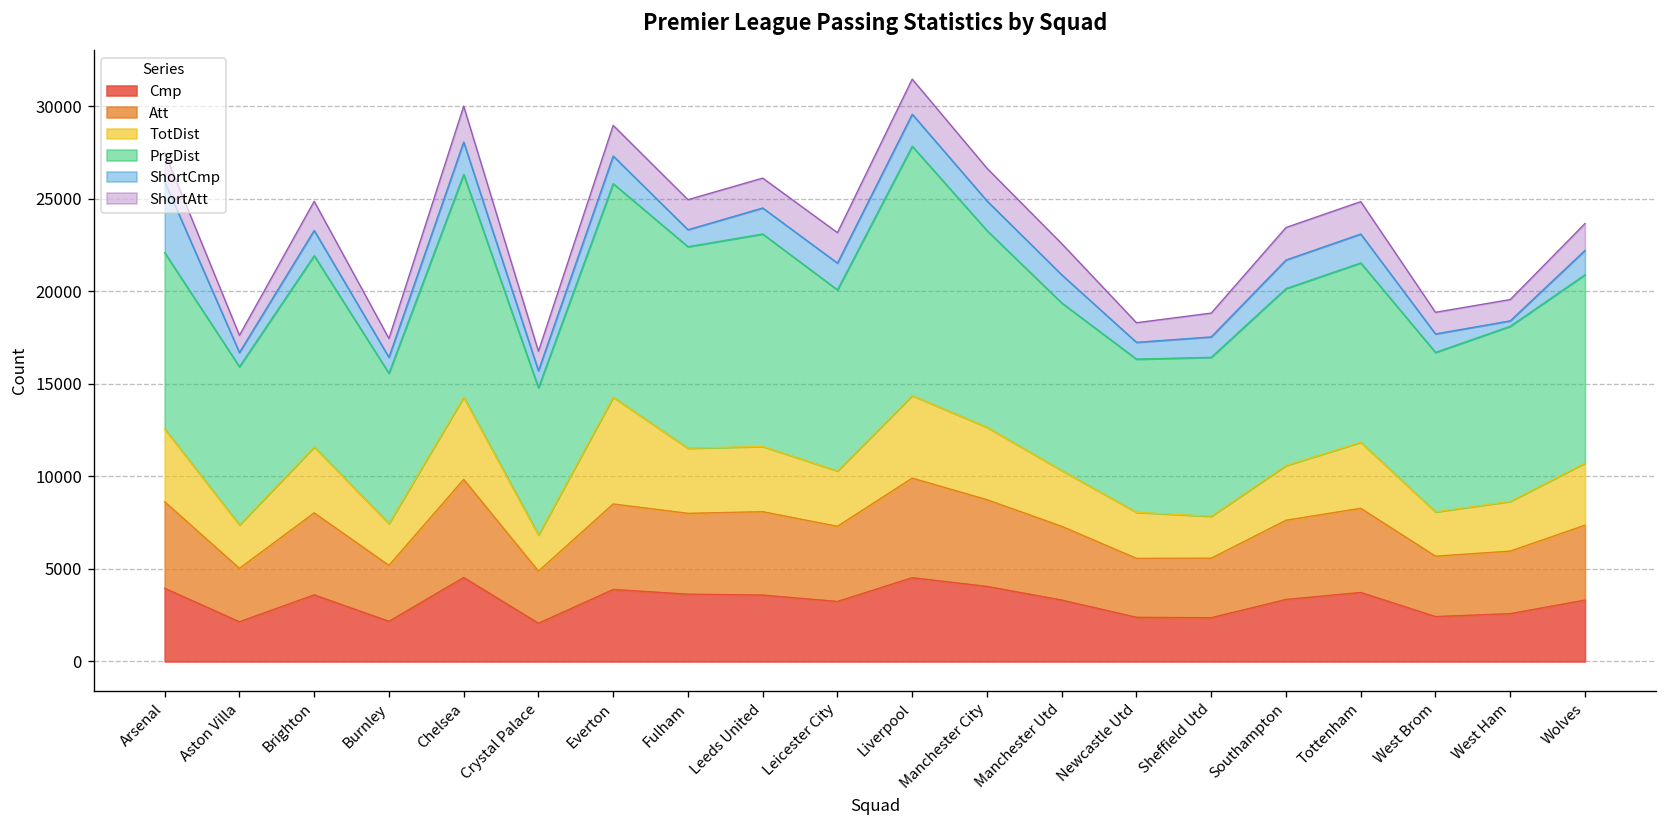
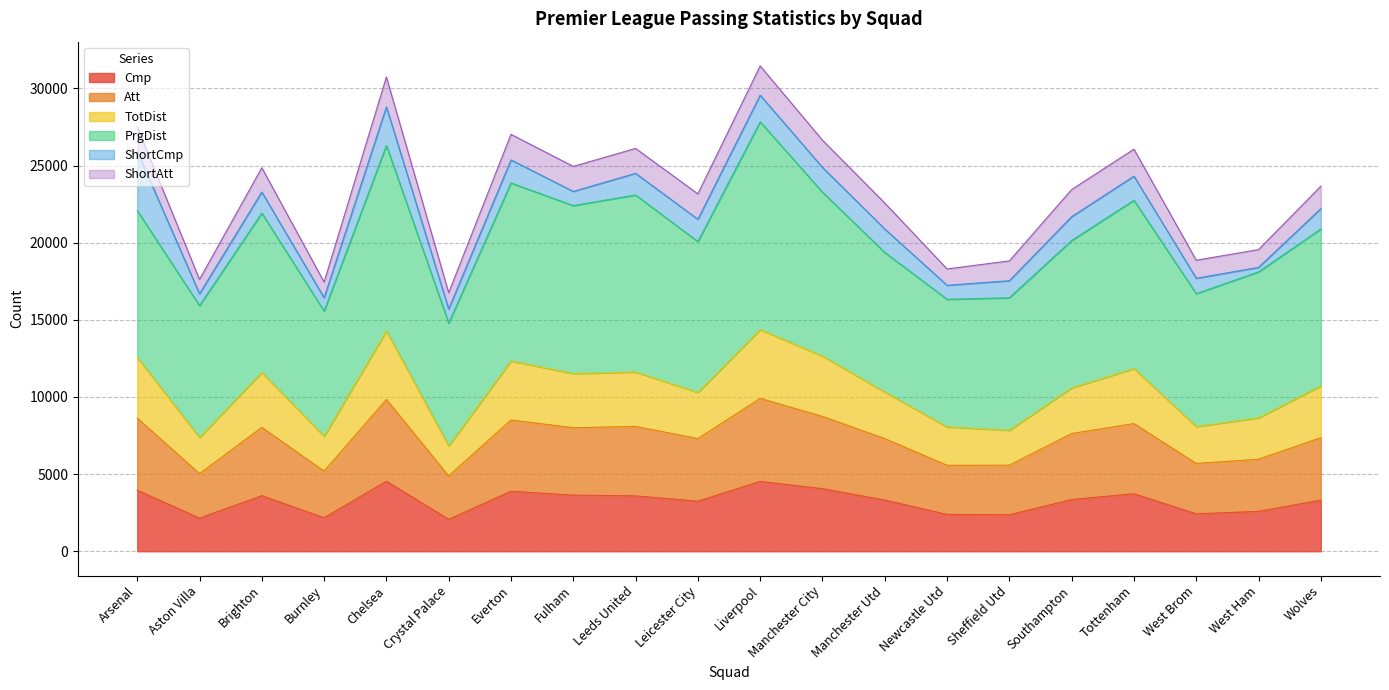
  {
    "TotDist": {
      "Arsenal": 3900,
      "Aston Villa": 2300,
      "Brighton": 3600,
      "Burnley": 2300,
      "Chelsea": 4400,
      "Crystal Palace": 1900,
-     "Everton": 5800,
+     "Everton": 3800,
      "Fulham": 3500,
      "Leeds United": 3500,
      "Leicester City": 3000,
      "Liverpool": 4500,
      "Manchester City": 3900,
      "Manchester Utd": 3000,
      "Newcastle Utd": 2500,
      "Sheffield Utd": 2300,
      "Southampton": 3000,
      "Tottenham": 3600,
      "West Brom": 2400,
      "West Ham": 2700,
      "Wolves": 3400
    },
    "PrgDist": {
      "Arsenal": 9500,
      "Aston Villa": 8500,
      "Brighton": 10300,
      "Burnley": 8100,
      "Chelsea": 12000,
      "Crystal Palace": 8000,
      "Everton": 11500,
      "Fulham": 10900,
      "Leeds United": 11500,
      "Leicester City": 9800,
      "Liverpool": 13500,
      "Manchester City": 10600,
      "Manchester Utd": 9100,
      "Newcastle Utd": 8300,
      "Sheffield Utd": 8600,
      "Southampton": 9600,
-     "Tottenham": 9700,
+     "Tottenham": 10900,
      "West Brom": 8600,
      "West Ham": 9500,
      "Wolves": 10200
    },
    "ShortCmp": {
      "Aston Villa": 800,
      "Brighton": 1400,
      "Burnley": 900,
-     "Chelsea": 1800,
+     "Chelsea": 2500,
      "Crystal Palace": 900,
      "Everton": 1500,
      "Fulham": 900,
      "Leeds United": 1400,
      "Leicester City": 1400,
      "Liverpool": 1700,
      "Manchester City": 1600,
      "Manchester Utd": 1500,
      "Newcastle Utd": 900,
      "Sheffield Utd": 1100,
      "Southampton": 1500,
      "Tottenham": 1600,
      "West Brom": 1000,
      "West Ham": 300,
      "Wolves": 1300
    },
    "ShortAtt": {
      "Aston Villa": 900,
      "Brighton": 1600,
      "Burnley": 1000,
      "Chelsea": 1900,
      "Crystal Palace": 1100,
      "Everton": 1700,
      "Fulham": 1600,
      "Leeds United": 1600,
      "Leicester City": 1600,
      "Liverpool": 1900,
      "Manchester City": 1800,
      "Manchester Utd": 1700,
      "Newcastle Utd": 1100,
      "Sheffield Utd": 1300,
      "Southampton": 1800,
      "Tottenham": 1800,
      "West Brom": 1200,
      "West Ham": 1200,
      "Wolves": 1500
    }
  }
